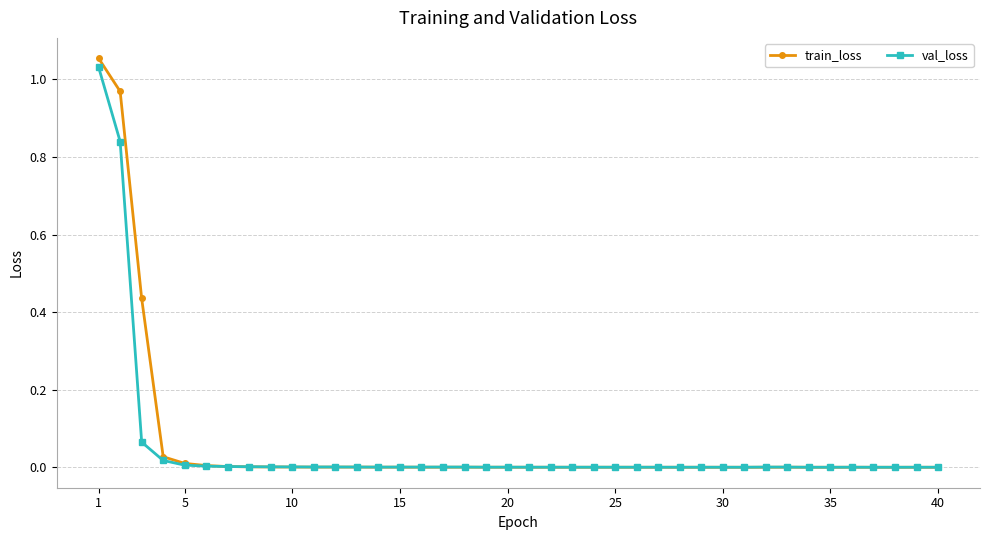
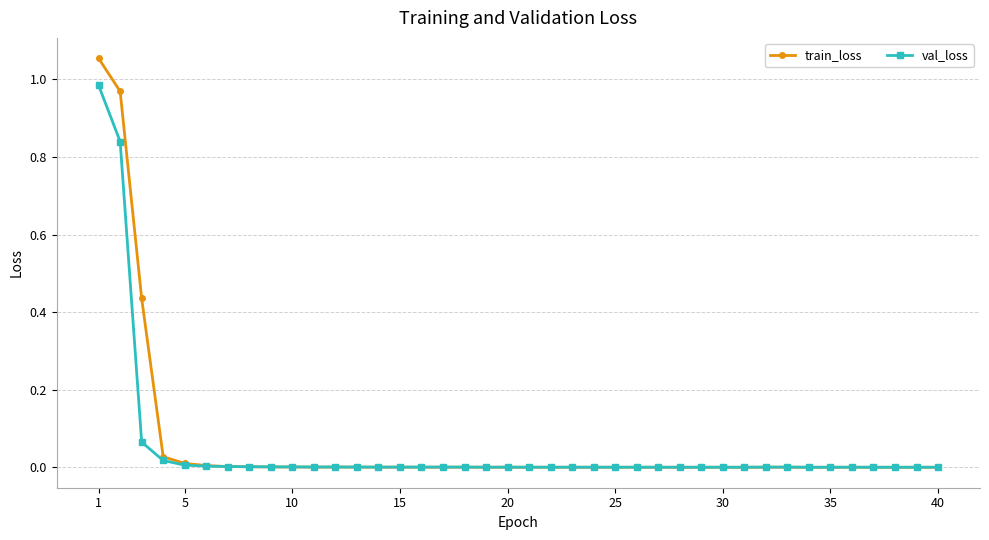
  {
    "train_loss": {
      "1": 1.05
    },
    "val_loss": {
-     "1": 1.03
+     "1": 0.98
    }
  }
